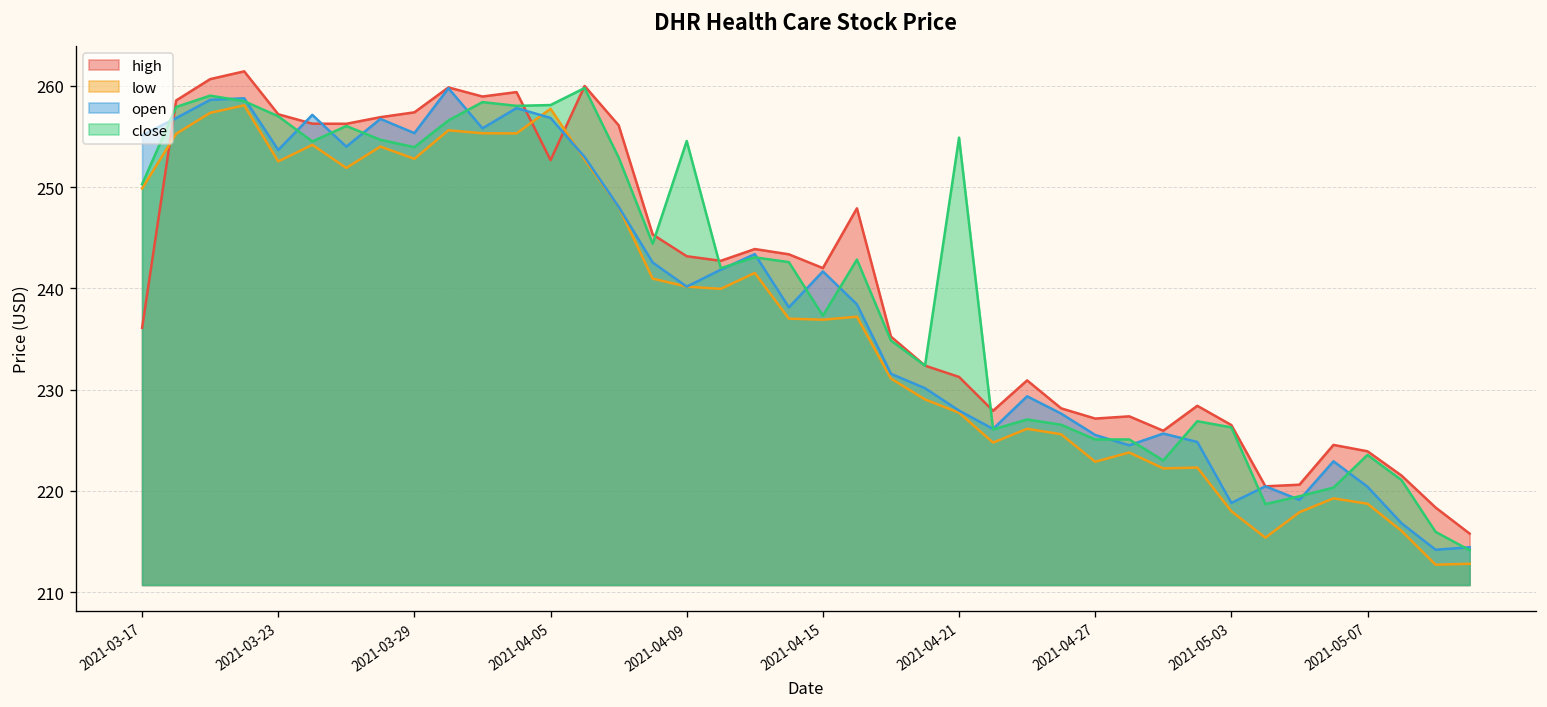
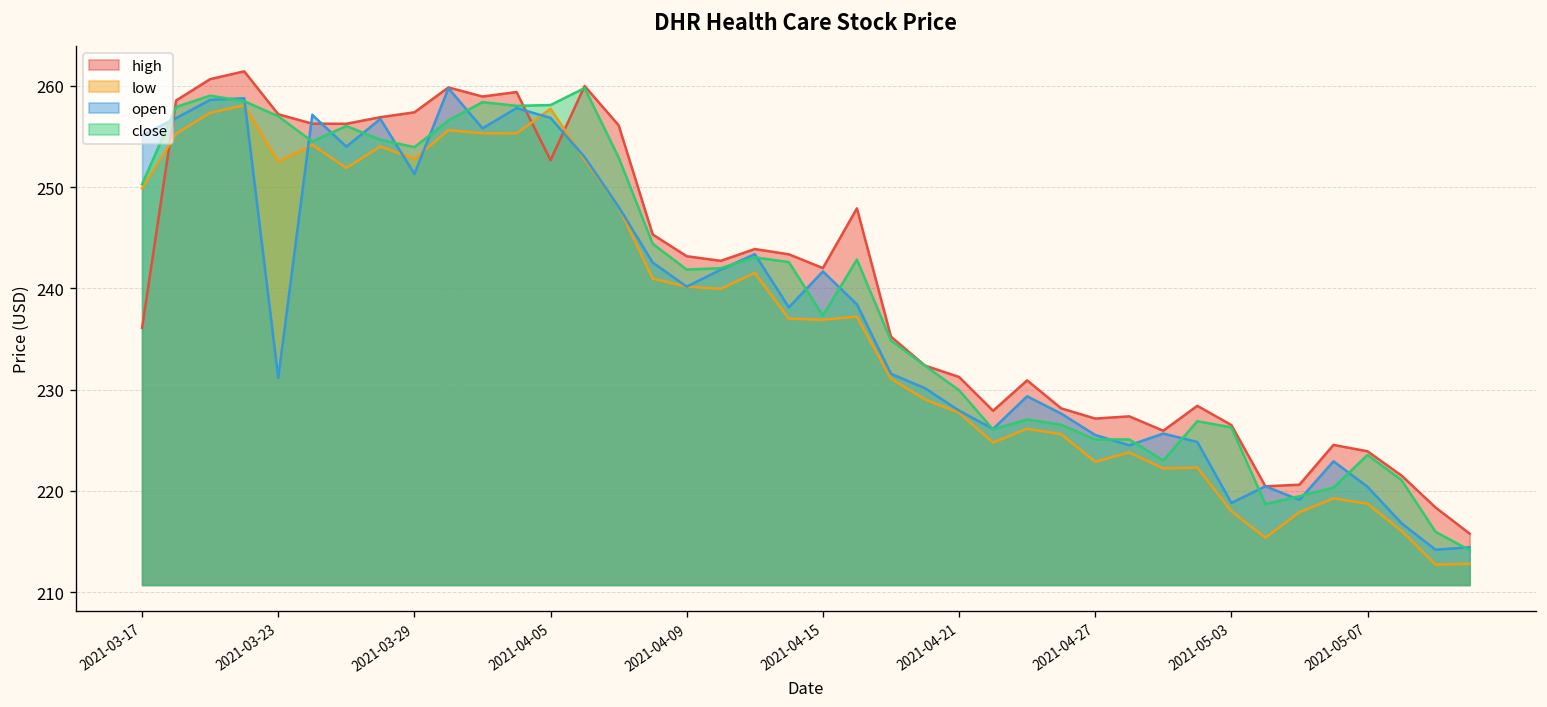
  {
    "high": {
      "2021-03-17": 236,
      "2021-03-29": 257,
      "2021-04-05": 253,
      "2021-04-09": 243,
      "2021-04-15": 242,
      "2021-04-21": 231,
      "2021-04-27": 227,
      "2021-05-07": 224
    },
    "low": {
      "2021-03-17": 250,
      "2021-03-23": 253,
      "2021-03-29": 253,
      "2021-04-05": 258,
      "2021-04-15": 237,
      "2021-04-27": 223,
      "2021-05-03": 218,
      "2021-05-07": 219
    },
    "open": {
-     "2021-03-23": 254,
-     "2021-03-29": 255,
+     "2021-03-23": 231,
+     "2021-03-29": 251,
      "2021-04-05": 257,
      "2021-04-15": 242,
      "2021-04-27": 226,
      "2021-05-03": 219,
      "2021-05-07": 220
    },
    "close": {
      "2021-03-17": 250,
      "2021-03-29": 254,
      "2021-04-05": 258,
-     "2021-04-09": 255,
+     "2021-04-09": 242,
      "2021-04-15": 237,
-     "2021-04-21": 255,
+     "2021-04-21": 230,
      "2021-04-27": 225,
      "2021-05-07": 224
    }
  }
